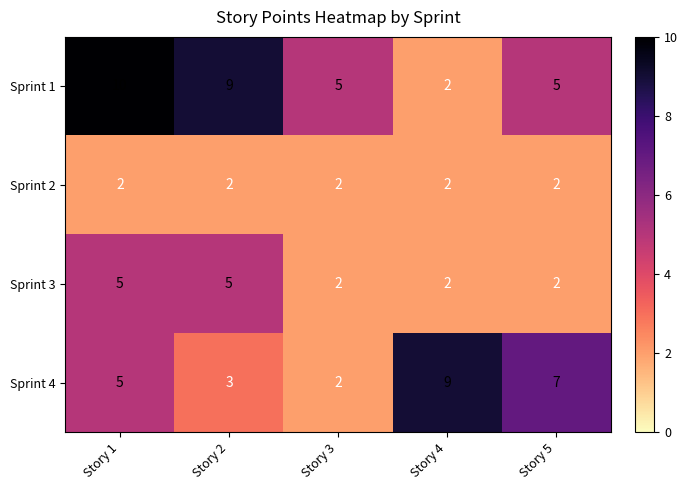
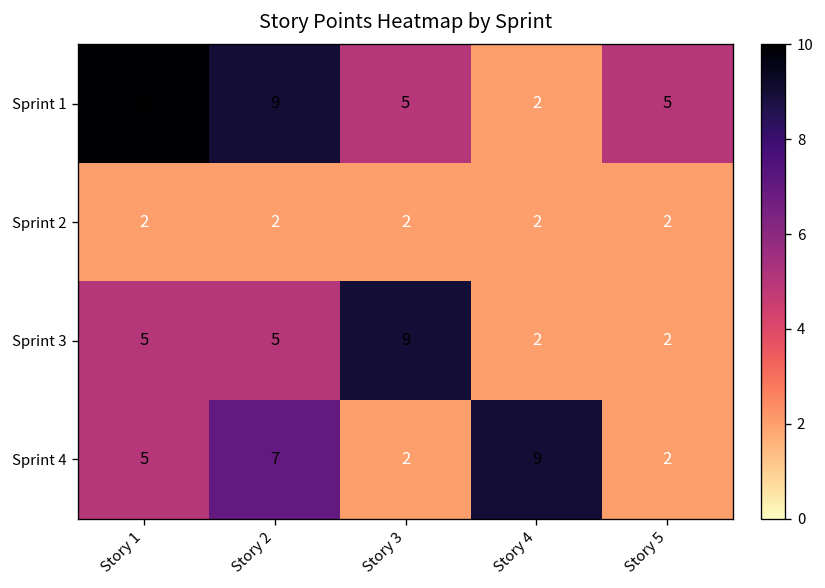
  {
    "Sprint 1": {
      "Story 2": 9,
      "Story 3": 5,
      "Story 4": 2,
      "Story 5": 5
    },
    "Sprint 2": {
      "Story 1": 2,
      "Story 2": 2,
      "Story 3": 2,
      "Story 4": 2,
      "Story 5": 2
    },
    "Sprint 3": {
      "Story 1": 5,
      "Story 2": 5,
-     "Story 3": 2,
+     "Story 3": 9,
      "Story 4": 2,
      "Story 5": 2
    },
    "Sprint 4": {
      "Story 1": 5,
-     "Story 2": 3,
+     "Story 2": 7,
      "Story 3": 2,
      "Story 4": 9,
-     "Story 5": 7
+     "Story 5": 2
    }
  }
